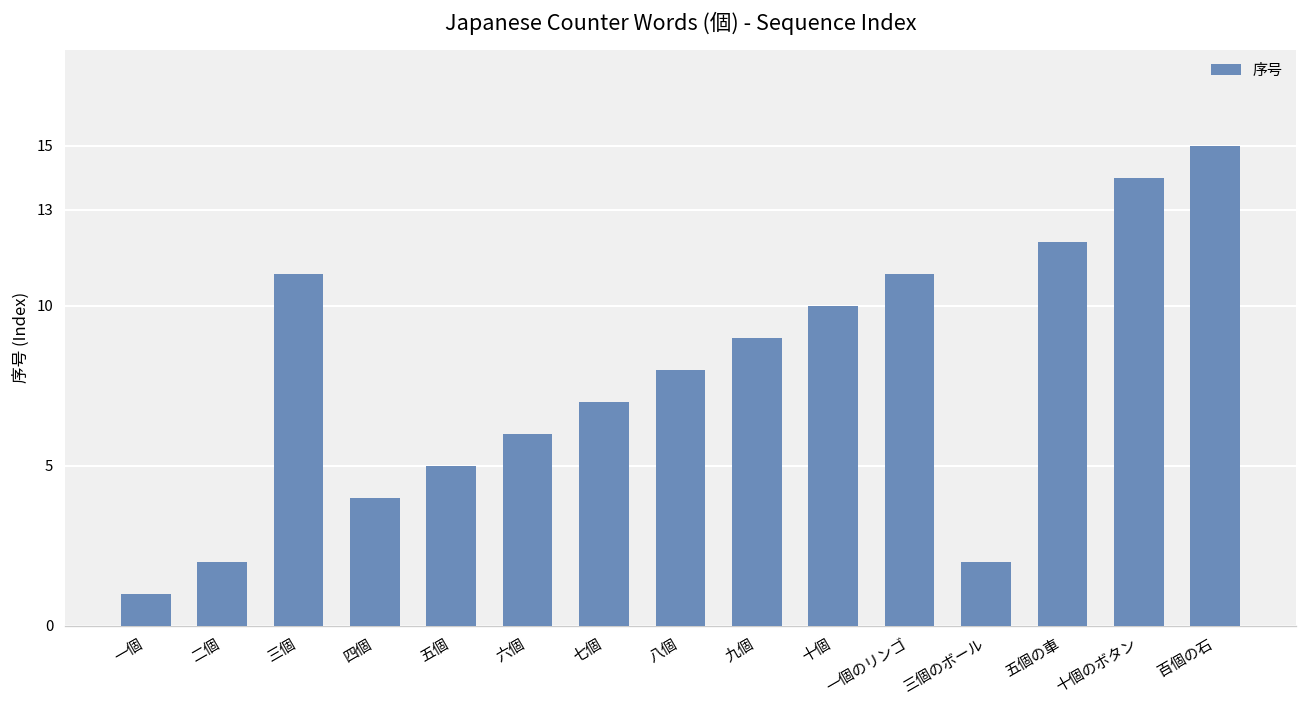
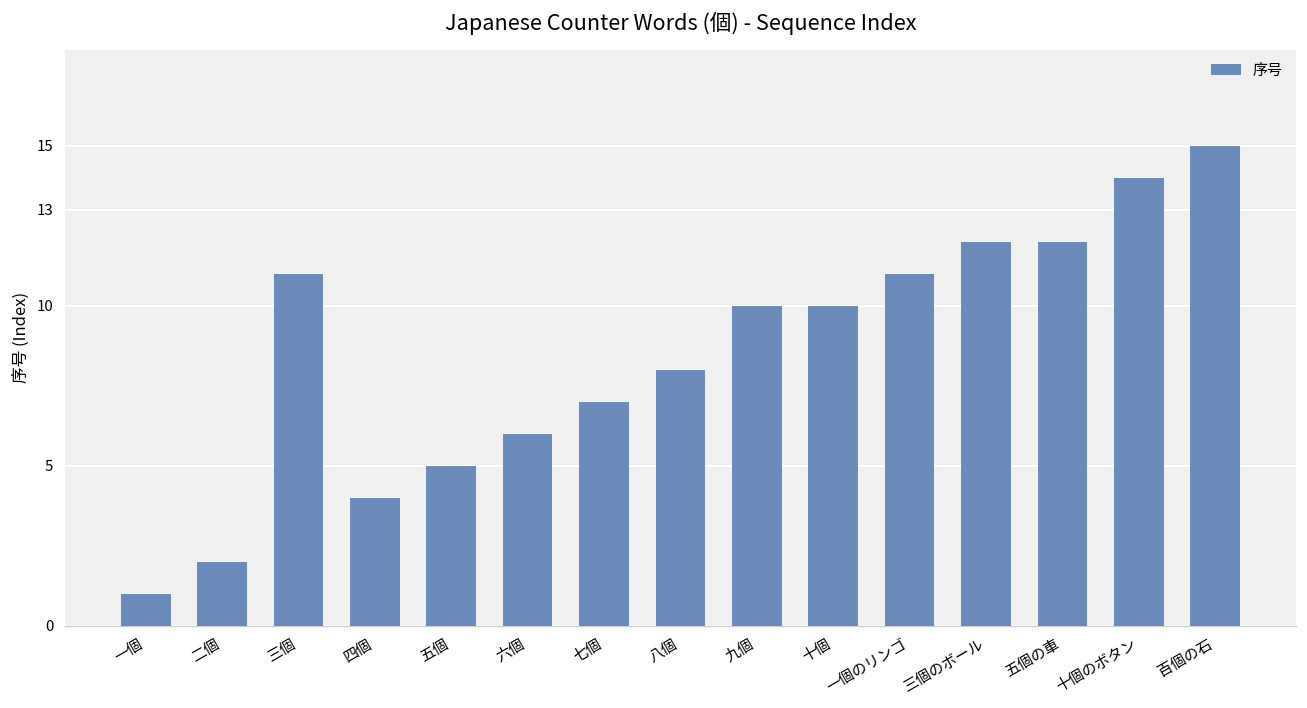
  {
    "一個": 1,
    "二個": 2,
    "三個": 11,
    "四個": 4,
    "五個": 5,
    "六個": 6,
    "七個": 7,
    "八個": 8,
-   "九個": 9,
+   "九個": 10,
    "十個": 10,
    "一個のリンゴ": 11,
-   "三個のボール": 2,
+   "三個のボール": 12,
    "五個の車": 12,
    "十個のボタン": 14,
    "百個の石": 15
  }
